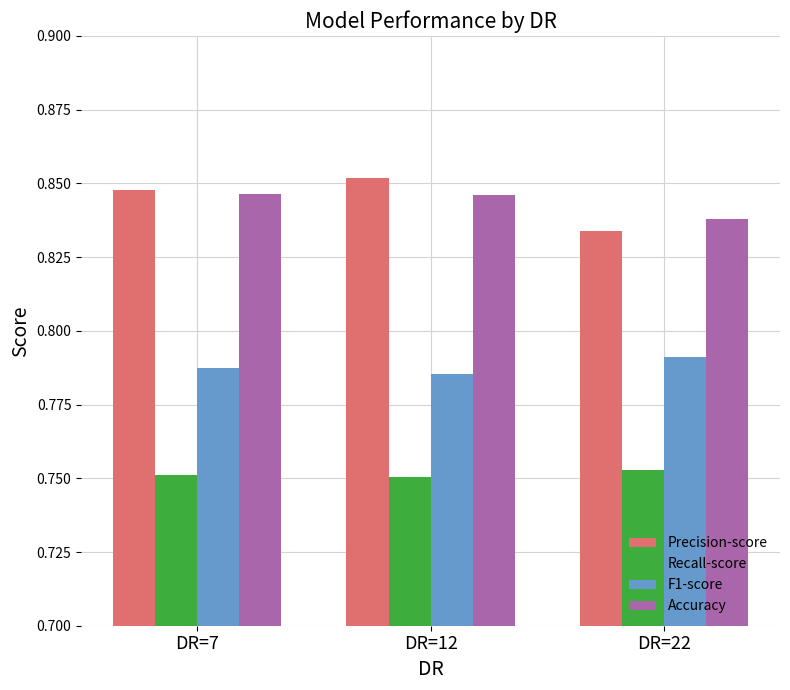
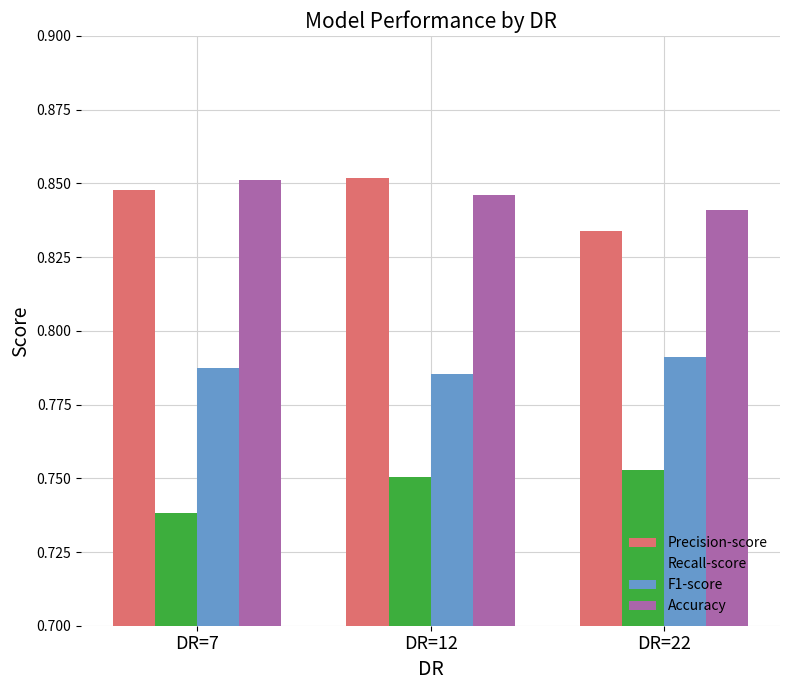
  {
    "Precision-score": {
      "DR=7": 0.848,
      "DR=12": 0.852,
      "DR=22": 0.834
    },
    "Recall-score": {
-     "DR=7": 0.751,
+     "DR=7": 0.738,
      "DR=12": 0.751,
      "DR=22": 0.753
    },
    "F1-score": {
      "DR=7": 0.787,
      "DR=12": 0.785,
      "DR=22": 0.791
    },
    "Accuracy": {
-     "DR=7": 0.847,
+     "DR=7": 0.851,
      "DR=12": 0.846,
-     "DR=22": 0.838
+     "DR=22": 0.841
    }
  }
